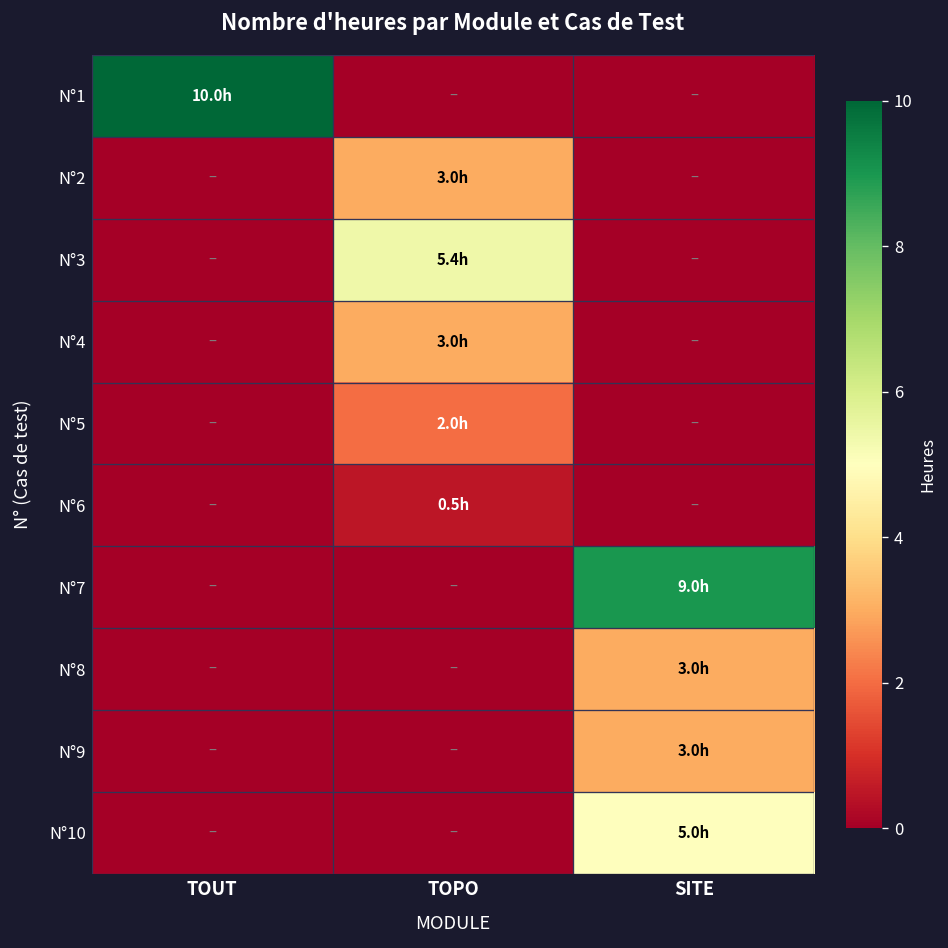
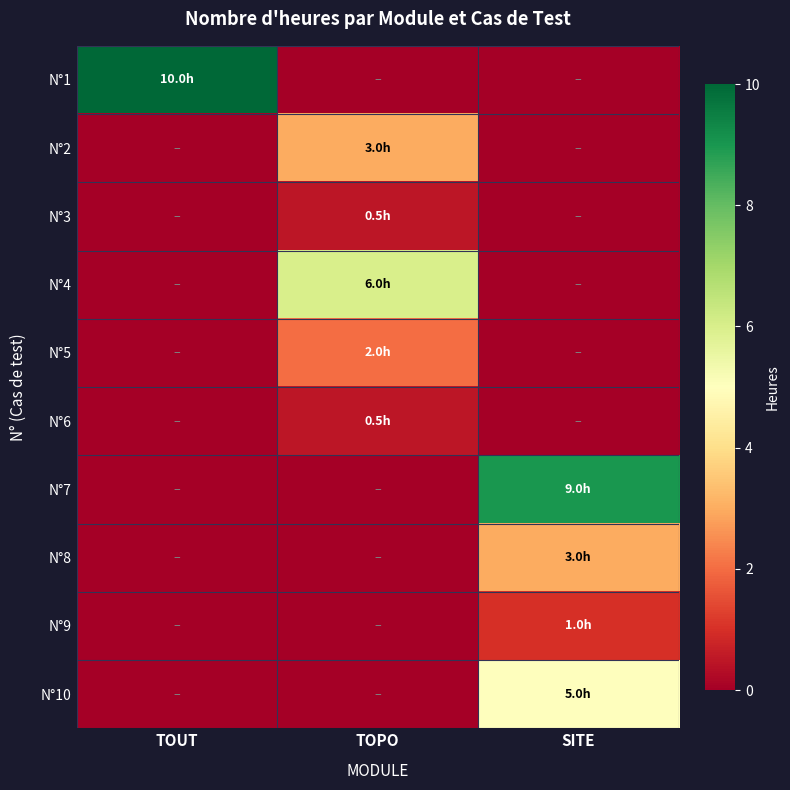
  {
    "N°1": {
      "TOUT": "10.0h"
    },
    "N°2": {
      "TOPO": "3.0h"
    },
    "N°3": {
-     "TOPO": "5.4h"
+     "TOPO": "0.5h"
    },
    "N°4": {
-     "TOPO": "3.0h"
+     "TOPO": "6.0h"
    },
    "N°5": {
      "TOPO": "2.0h"
    },
    "N°6": {
      "TOPO": "0.5h"
    },
    "N°7": {
      "SITE": "9.0h"
    },
    "N°8": {
      "SITE": "3.0h"
    },
    "N°9": {
-     "SITE": "3.0h"
+     "SITE": "1.0h"
    },
    "N°10": {
      "SITE": "5.0h"
    }
  }
